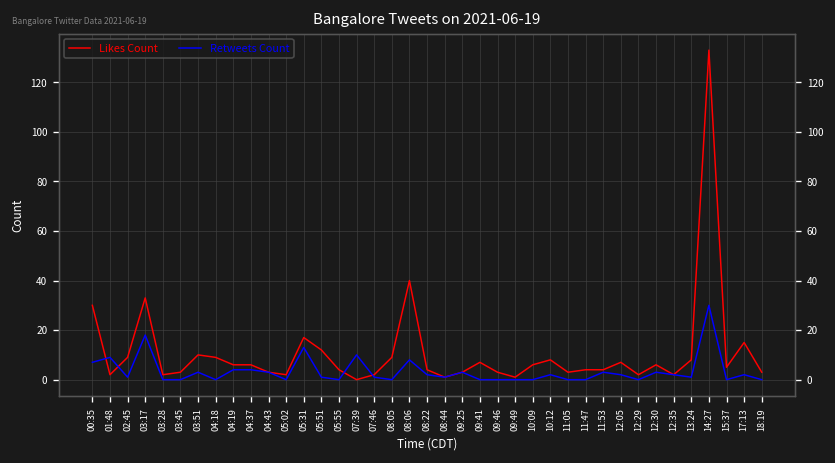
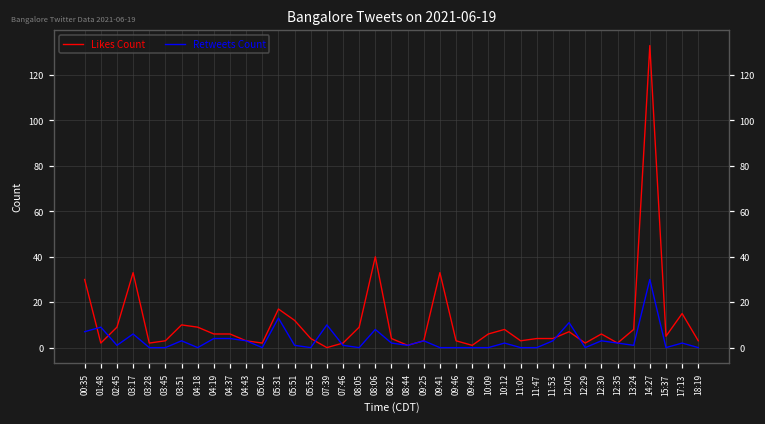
  {
    "Likes Count": {
      "00:35": 30,
      "01:48": 2,
      "02:45": 9,
      "03:17": 33,
      "03:28": 2,
      "03:45": 3,
      "03:51": 10,
      "04:18": 9,
      "04:19": 6,
      "04:37": 6,
      "05:02": 2,
      "05:31": 17,
      "05:51": 12,
      "05:55": 4,
      "07:39": 0,
      "08:05": 9,
      "08:06": 40,
      "08:22": 4,
-     "09:41": 7,
+     "09:41": 33,
      "09:46": 3,
      "10:09": 6,
      "10:12": 8,
      "11:05": 3,
      "11:47": 4,
      "12:05": 7,
      "12:29": 2,
      "12:30": 6,
      "13:24": 8,
      "14:27": 133,
      "15:37": 5,
      "17:13": 15,
      "18:19": 3
    },
    "Retweets Count": {
      "00:35": 7,
      "01:48": 9,
      "02:45": 1,
-     "03:17": 18,
+     "03:17": 6,
      "03:28": 0,
      "03:45": 0,
      "03:51": 3,
      "04:18": 0,
      "04:19": 4,
      "04:37": 4,
      "05:02": 0,
      "05:31": 13,
      "05:51": 1,
      "05:55": 0,
      "07:39": 10,
      "08:05": 0,
      "08:06": 8,
      "08:22": 2,
      "09:41": 0,
      "09:46": 0,
      "10:09": 0,
      "10:12": 2,
      "11:05": 0,
      "11:47": 0,
-     "12:05": 2,
+     "12:05": 11,
      "12:29": 0,
      "12:30": 3,
      "13:24": 1,
      "14:27": 30,
      "15:37": 0,
      "17:13": 2,
      "18:19": 0
    }
  }
